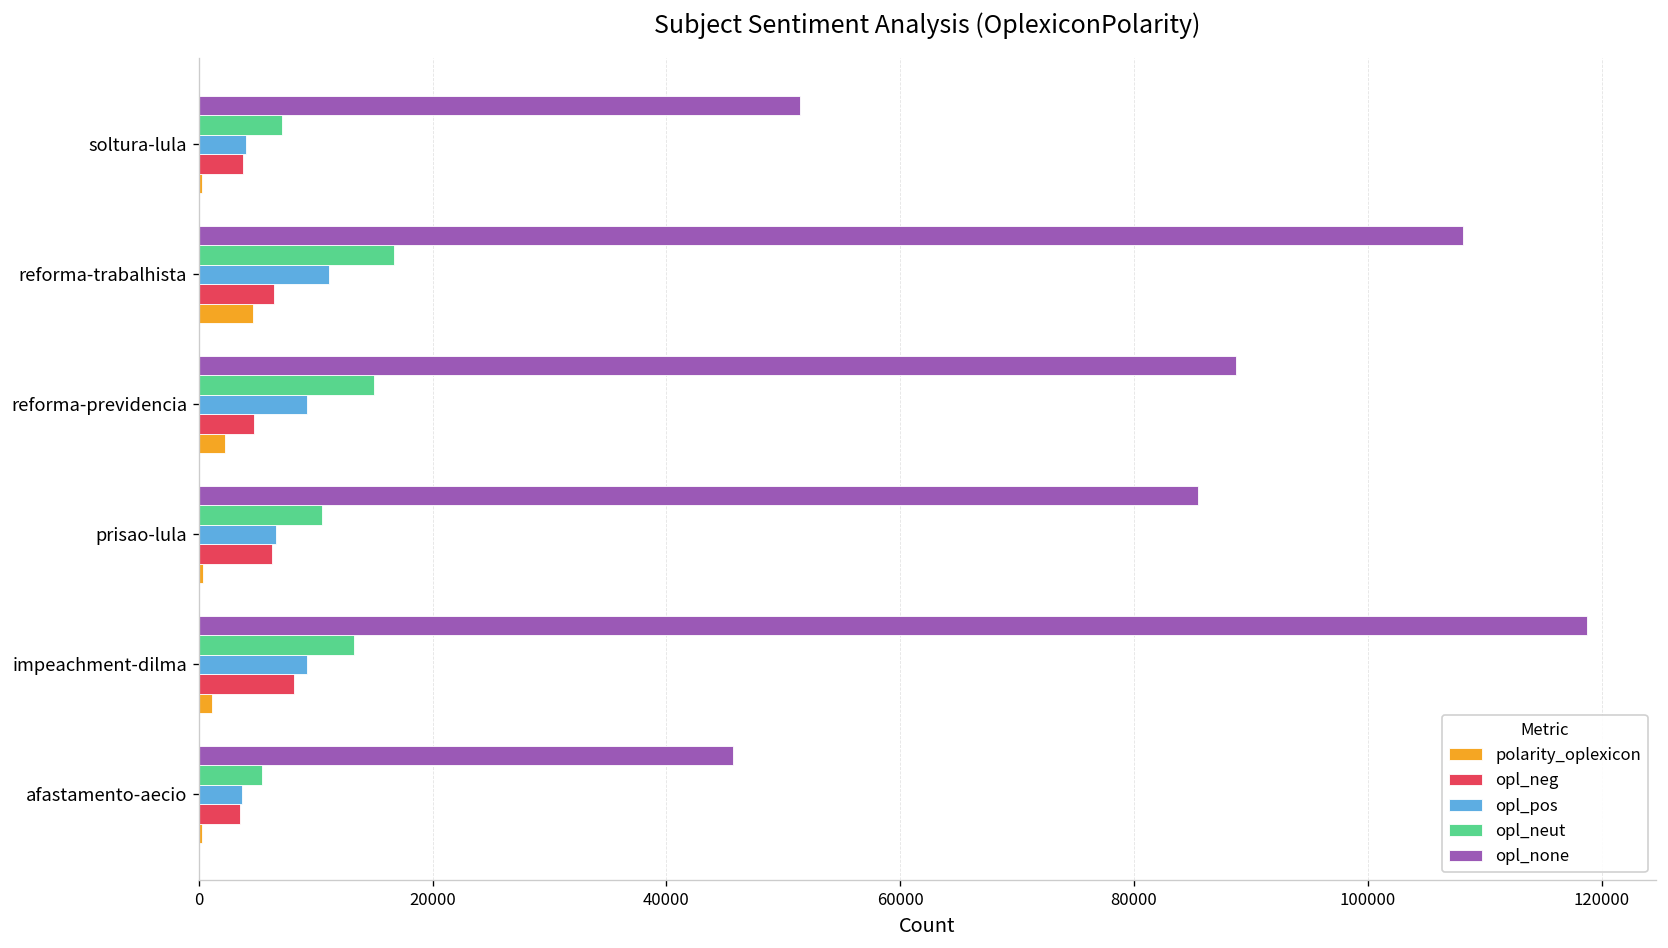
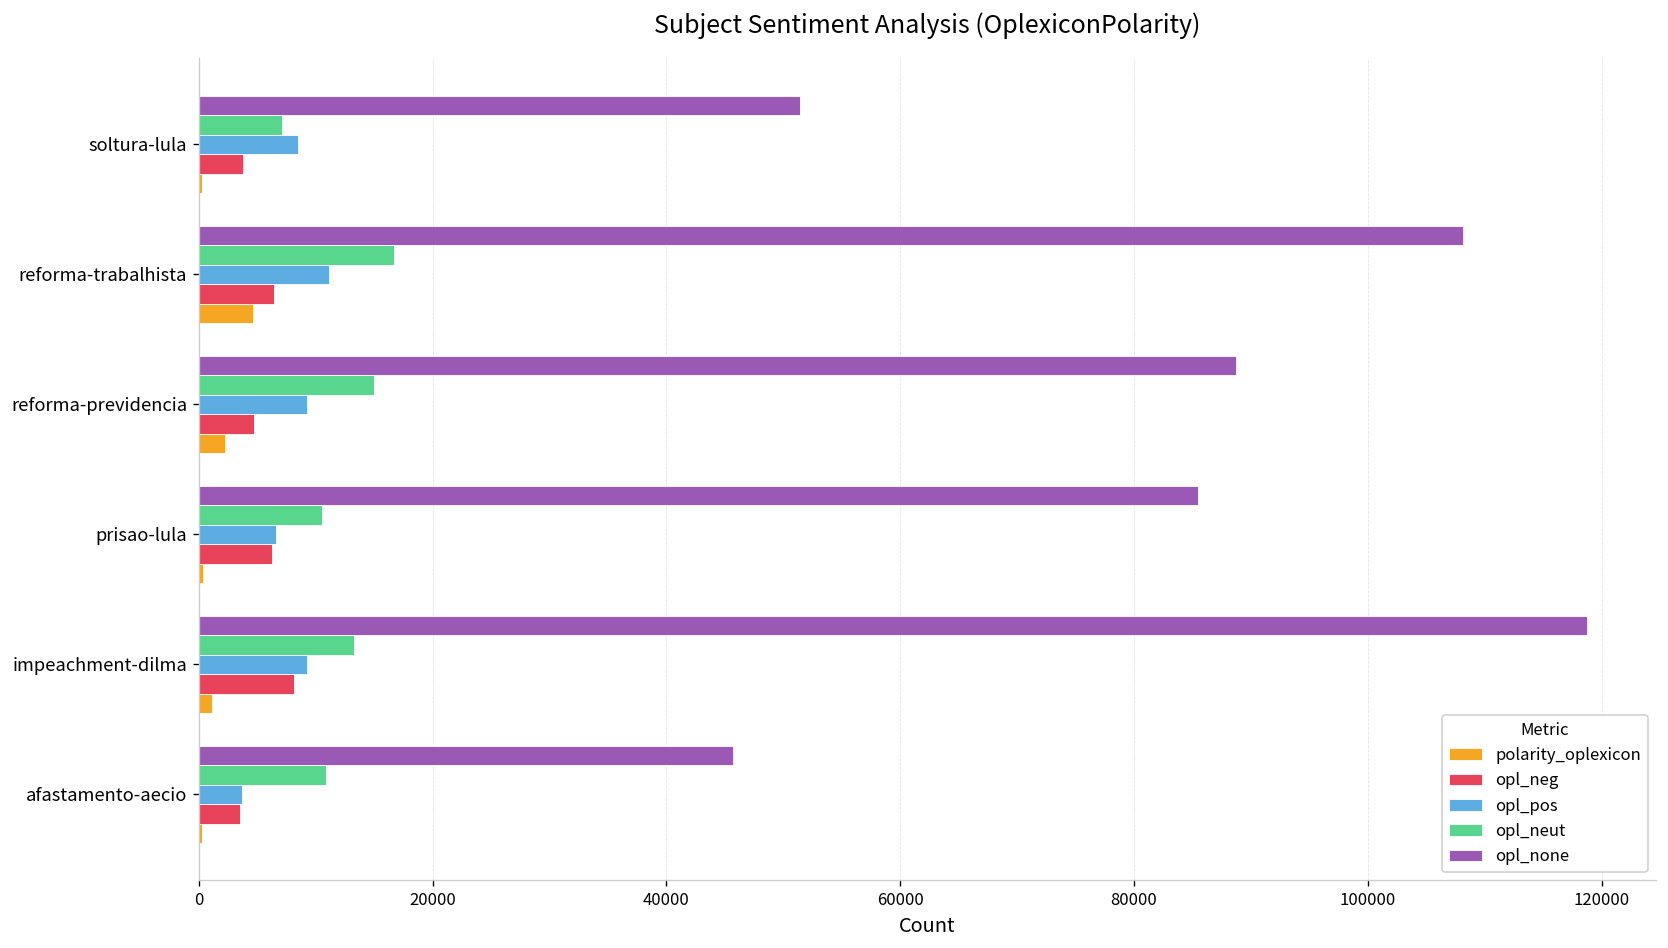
  {
    "polarity_oplexicon": {
      "soltura-lula": 0,
      "reforma-trabalhista": 5000,
      "reforma-previdencia": 2000,
      "prisao-lula": 0,
      "impeachment-dilma": 1000
    },
    "opl_neg": {
      "soltura-lula": 4000,
      "reforma-trabalhista": 6000,
      "reforma-previdencia": 5000,
      "prisao-lula": 6000,
      "impeachment-dilma": 8000,
      "afastamento-aecio": 3000
    },
    "opl_pos": {
-     "soltura-lula": 4000,
+     "soltura-lula": 8000,
      "reforma-trabalhista": 11000,
      "reforma-previdencia": 9000,
      "prisao-lula": 7000,
      "impeachment-dilma": 9000,
      "afastamento-aecio": 4000
    },
    "opl_neut": {
      "soltura-lula": 7000,
      "reforma-trabalhista": 17000,
      "reforma-previdencia": 15000,
      "prisao-lula": 11000,
      "impeachment-dilma": 13000,
-     "afastamento-aecio": 5000
+     "afastamento-aecio": 11000
    },
    "opl_none": {
      "soltura-lula": 51000,
      "reforma-trabalhista": 108000,
      "reforma-previdencia": 89000,
      "prisao-lula": 85000,
      "impeachment-dilma": 119000,
      "afastamento-aecio": 46000
    }
  }
